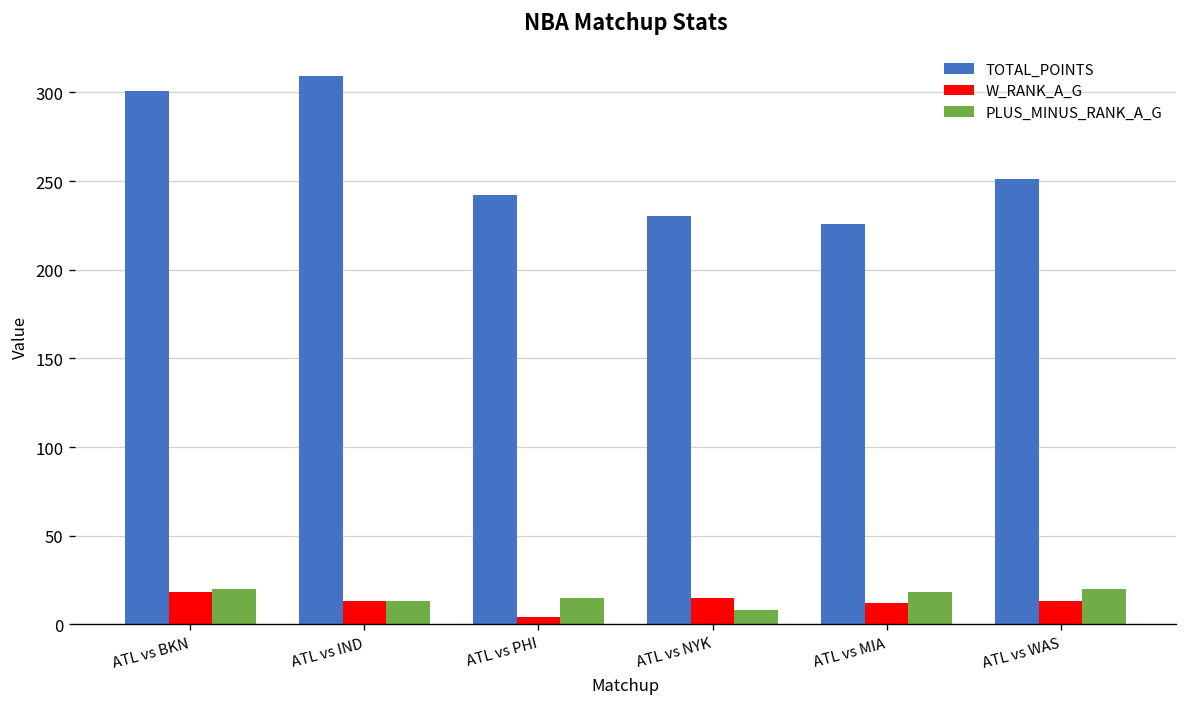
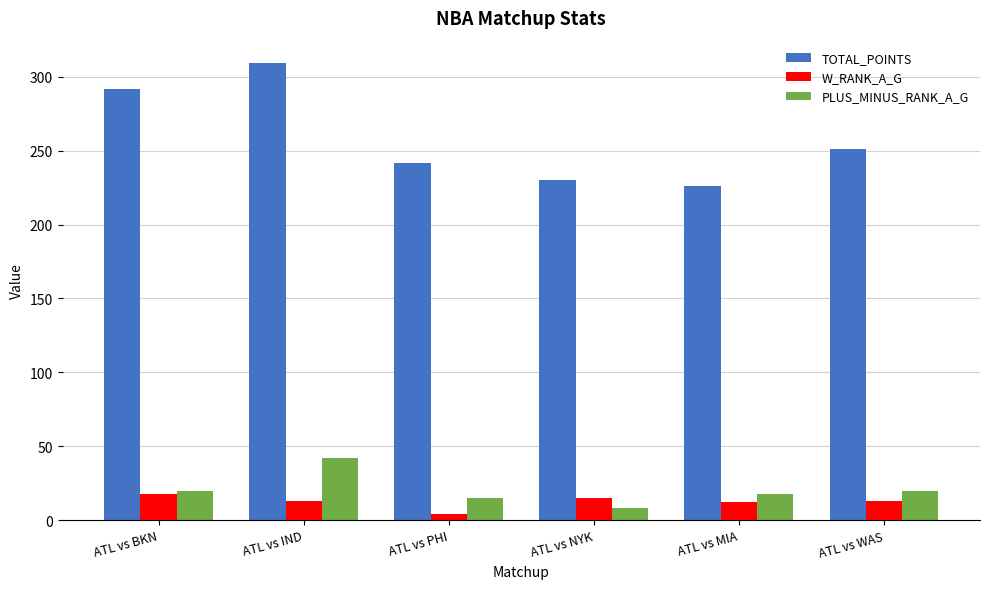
  {
    "TOTAL_POINTS": {
-     "ATL vs BKN": 301,
+     "ATL vs BKN": 292,
      "ATL vs IND": 309,
      "ATL vs PHI": 242,
      "ATL vs NYK": 230,
      "ATL vs MIA": 226,
      "ATL vs WAS": 251
    },
    "W_RANK_A_G": {
      "ATL vs BKN": 18,
      "ATL vs IND": 13,
      "ATL vs PHI": 4,
      "ATL vs NYK": 15,
      "ATL vs MIA": 12,
      "ATL vs WAS": 13
    },
    "PLUS_MINUS_RANK_A_G": {
      "ATL vs BKN": 20,
-     "ATL vs IND": 13,
+     "ATL vs IND": 42,
      "ATL vs PHI": 15,
      "ATL vs NYK": 8,
      "ATL vs MIA": 18,
      "ATL vs WAS": 20
    }
  }
